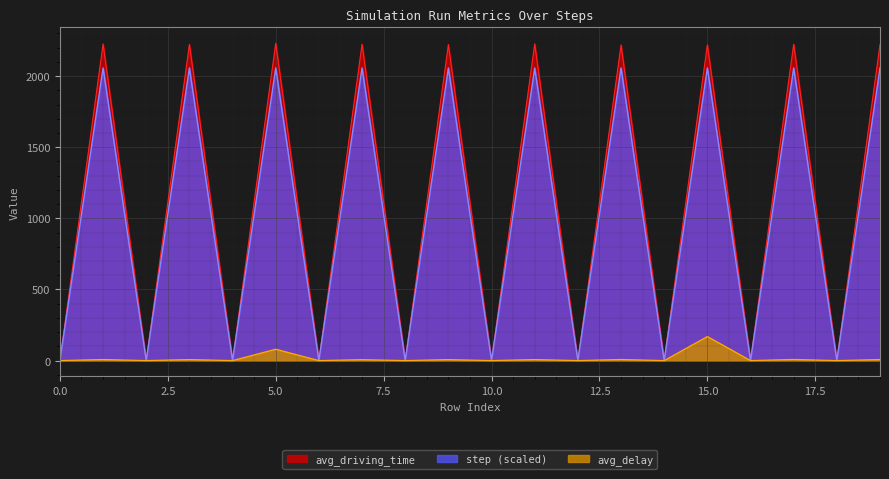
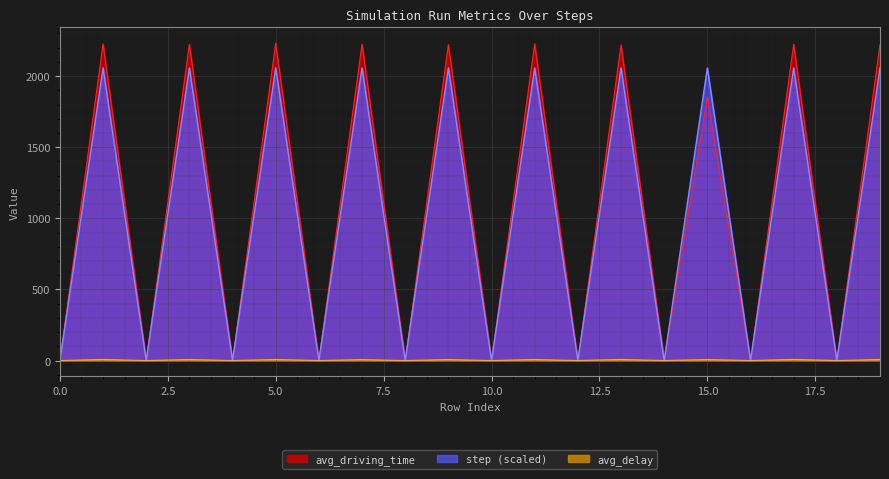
  {
    "avg_driving_time": {
      "5.0": 2230,
-     "15.0": 2220
+     "15.0": 1850
    },
    "step (scaled)": {
      "5.0": 2060,
      "15.0": 2060
    },
    "avg_delay": {
-     "5.0": 80,
-     "15.0": 170
+     "5.0": 10,
+     "15.0": 10
    }
  }
